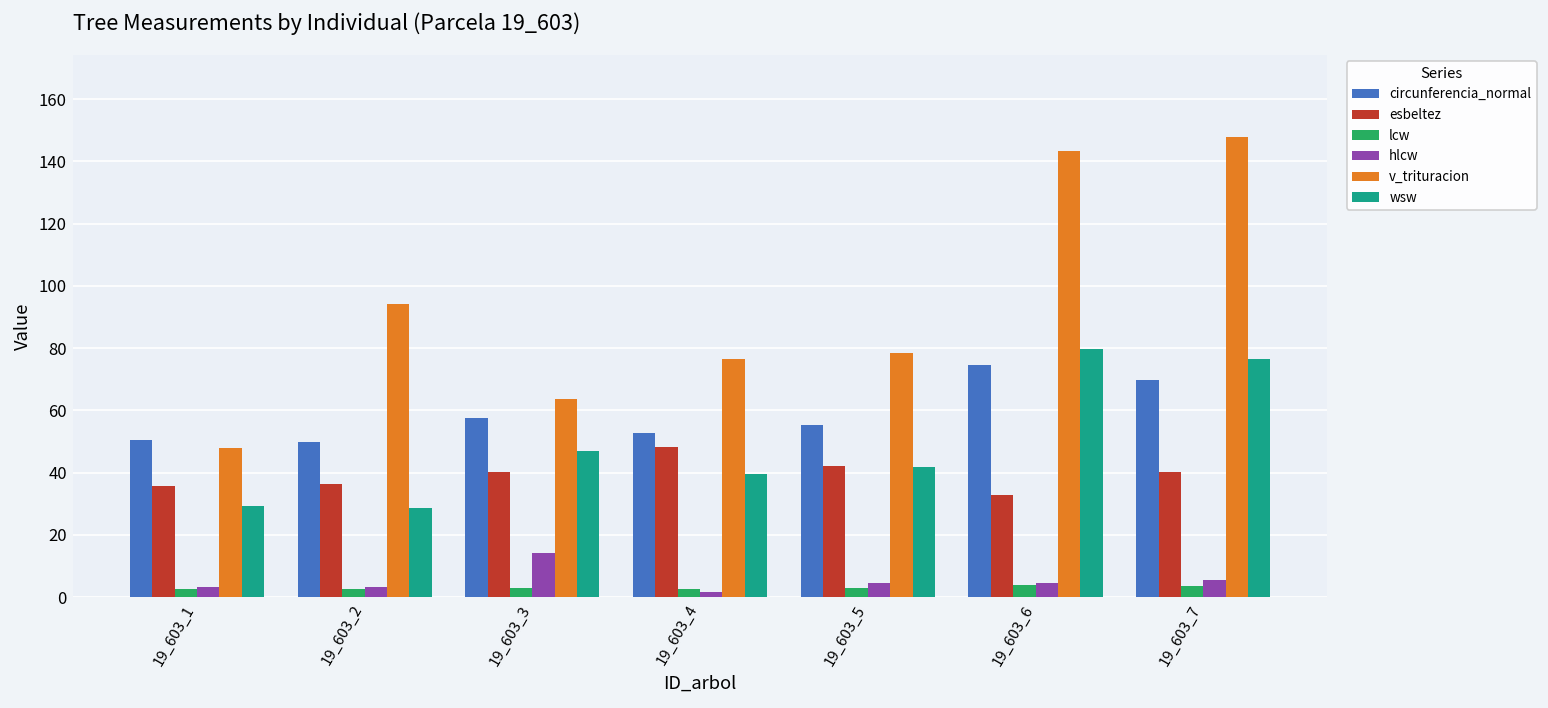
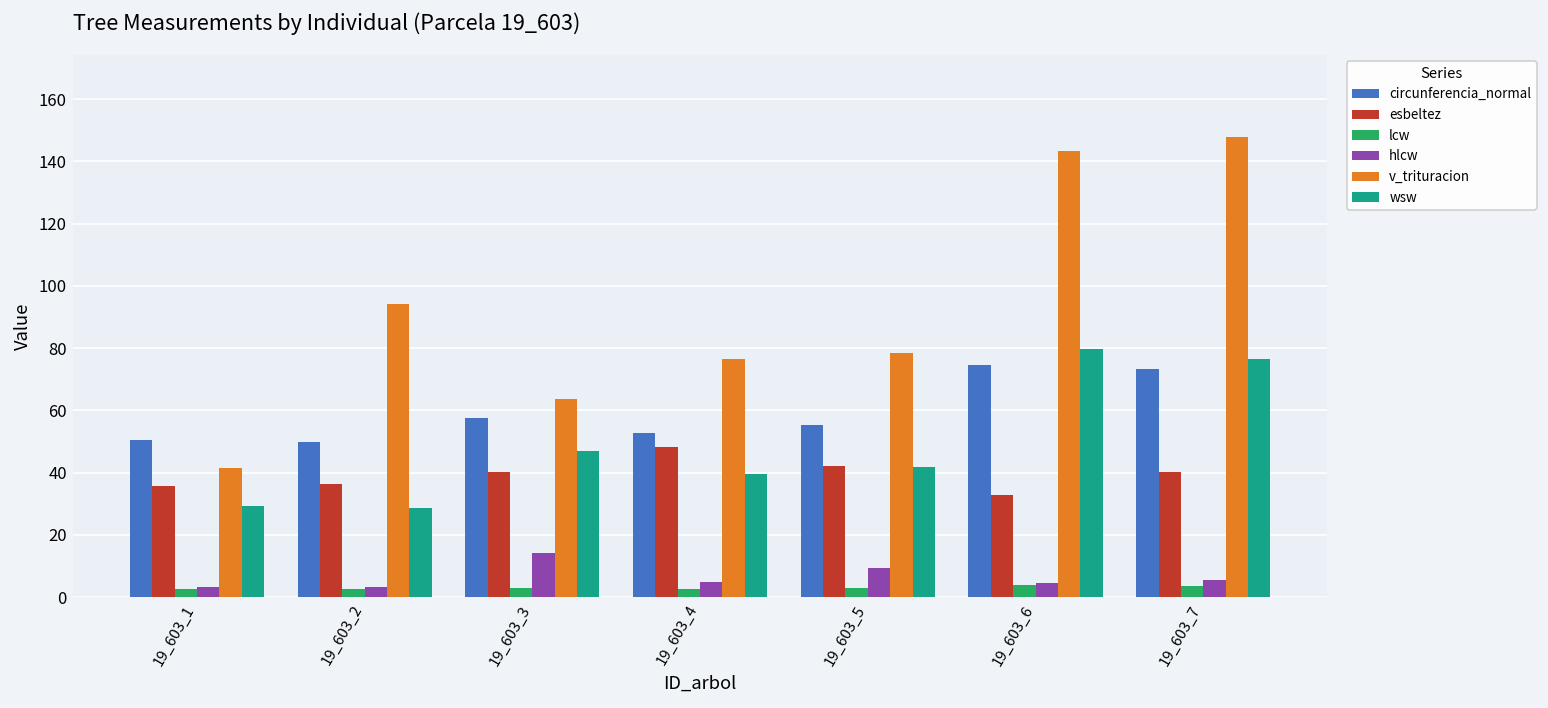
  {
    "circunferencia_normal": {
      "19_603_1": 51,
      "19_603_2": 50,
      "19_603_3": 57,
      "19_603_4": 53,
      "19_603_5": 55,
      "19_603_6": 74,
-     "19_603_7": 70
+     "19_603_7": 73
    },
    "esbeltez": {
      "19_603_1": 36,
      "19_603_2": 36,
      "19_603_3": 40,
      "19_603_4": 48,
      "19_603_5": 42,
      "19_603_6": 33,
      "19_603_7": 40
    },
    "hlcw": {
      "19_603_1": 3,
      "19_603_2": 3,
      "19_603_3": 14,
-     "19_603_4": 2,
-     "19_603_5": 5,
+     "19_603_4": 5,
+     "19_603_5": 9,
      "19_603_6": 5,
      "19_603_7": 5
    },
    "v_trituracion": {
-     "19_603_1": 48,
+     "19_603_1": 41,
      "19_603_2": 94,
      "19_603_3": 64,
      "19_603_4": 77,
      "19_603_5": 78,
      "19_603_6": 143,
      "19_603_7": 148
    }
  }
